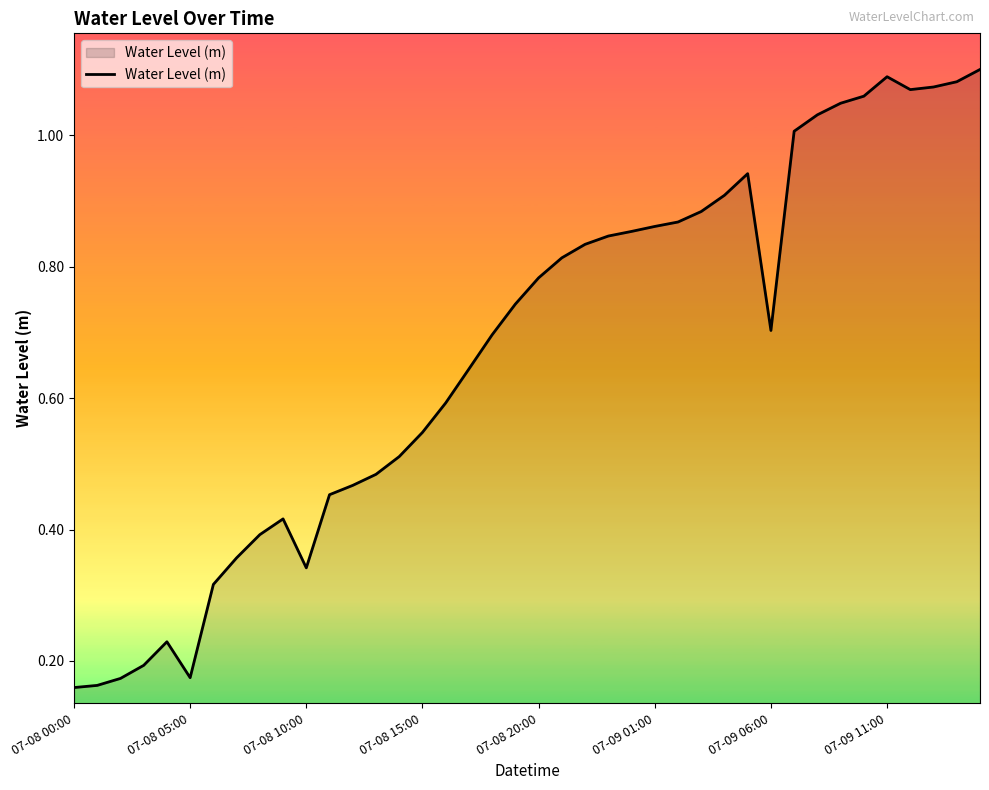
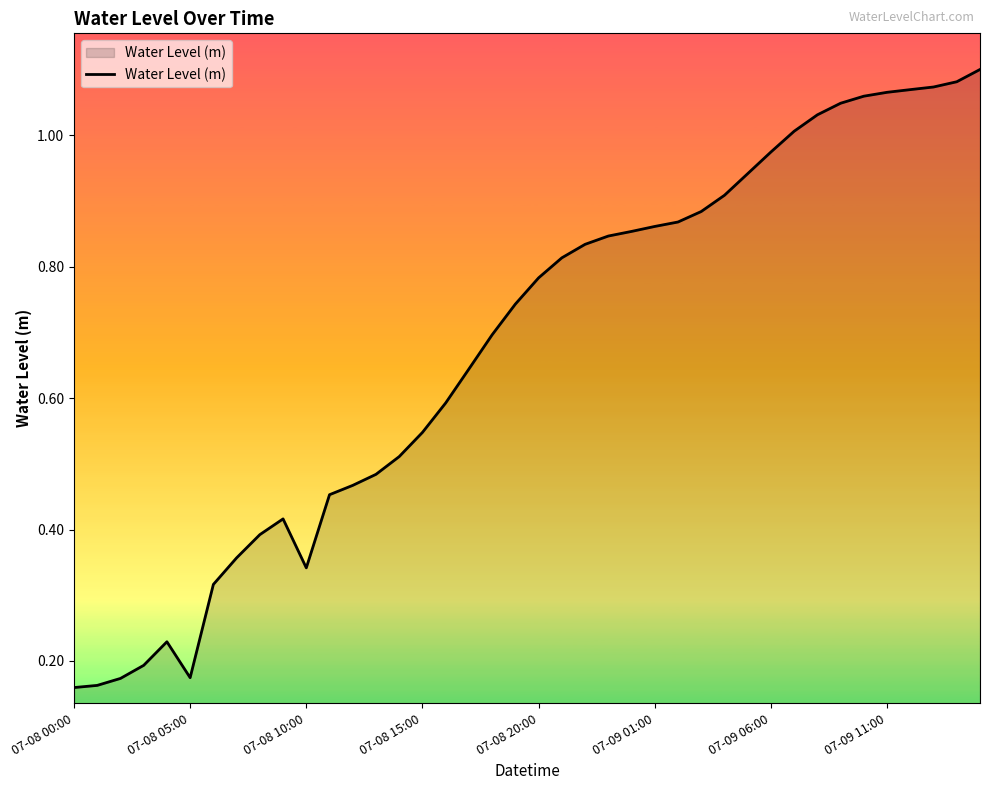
  {
    "07-08 00:00": 0.16,
    "07-08 05:00": 0.17,
    "07-08 10:00": 0.34,
    "07-08 15:00": 0.55,
    "07-08 20:00": 0.78,
    "07-09 01:00": 0.86,
-   "07-09 06:00": 0.70,
-   "07-09 11:00": 1.09
+   "07-09 06:00": 0.97,
+   "07-09 11:00": 1.07
  }
